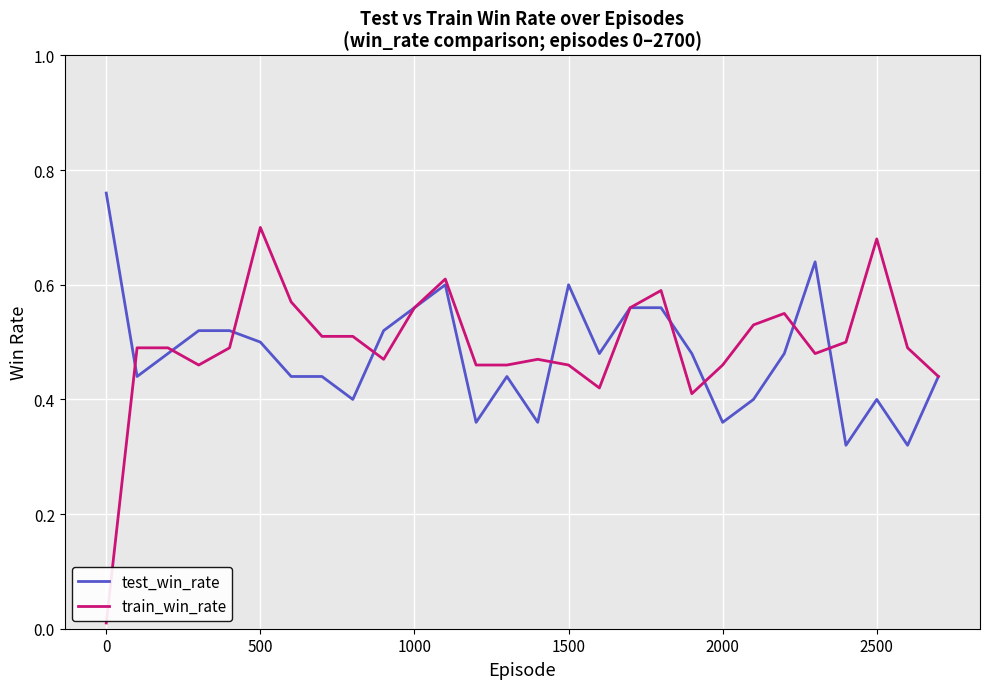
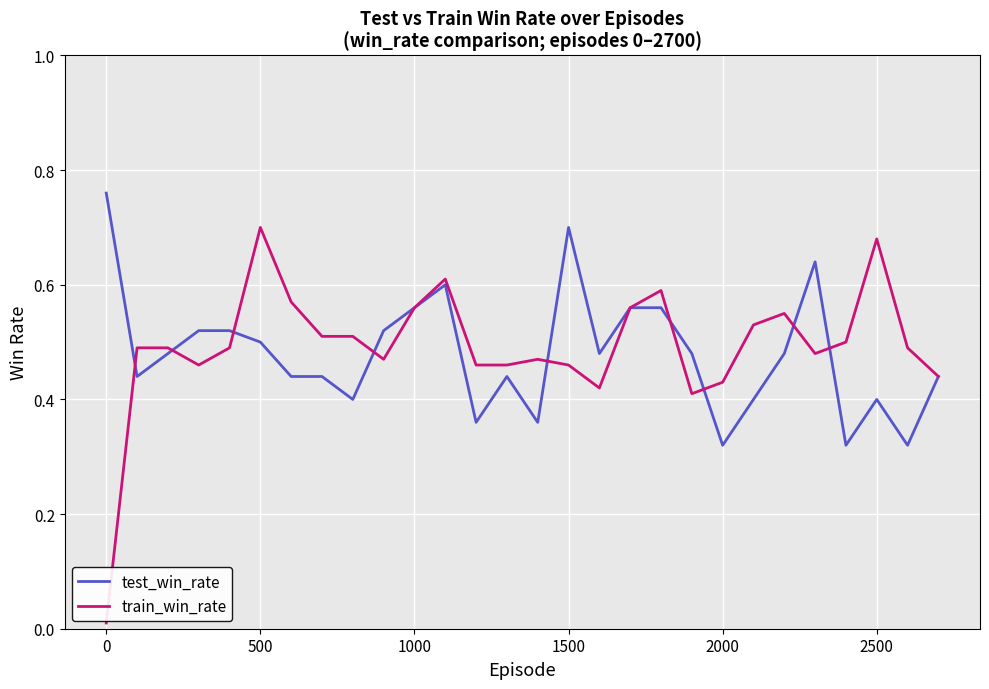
  {
    "test_win_rate": {
      "0": 0.76,
      "500": 0.50,
-     "1500": 0.6,
-     "2000": 0.36,
+     "1500": 0.7,
+     "2000": 0.32,
      "2500": 0.40
    },
    "train_win_rate": {
      "0": 0.01,
      "500": 0.70,
      "1500": 0.46,
-     "2000": 0.46,
+     "2000": 0.43,
      "2500": 0.68
    }
  }
